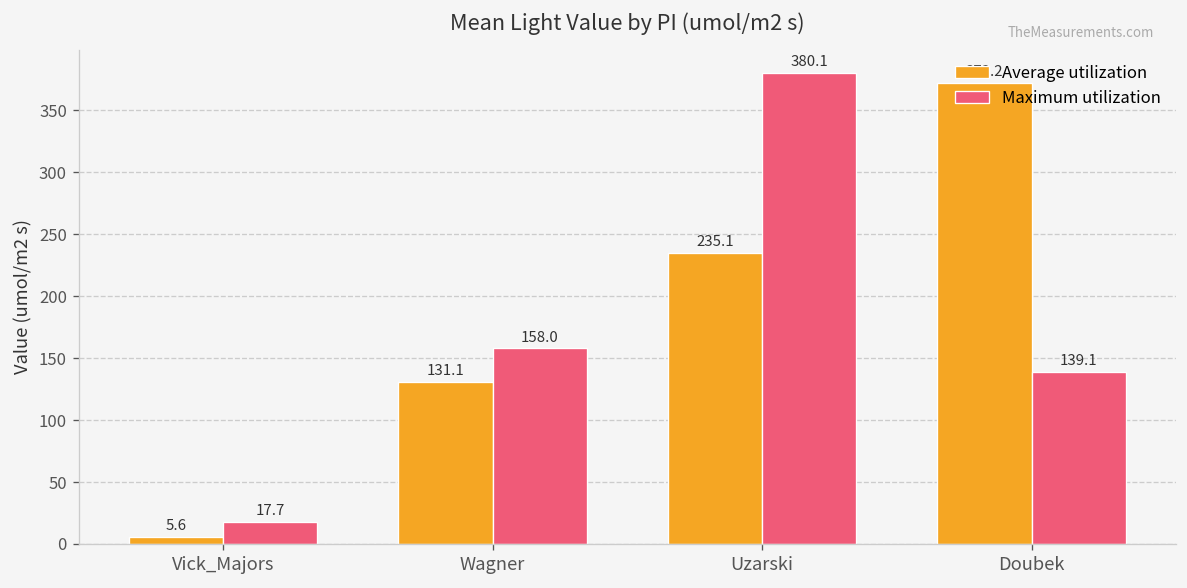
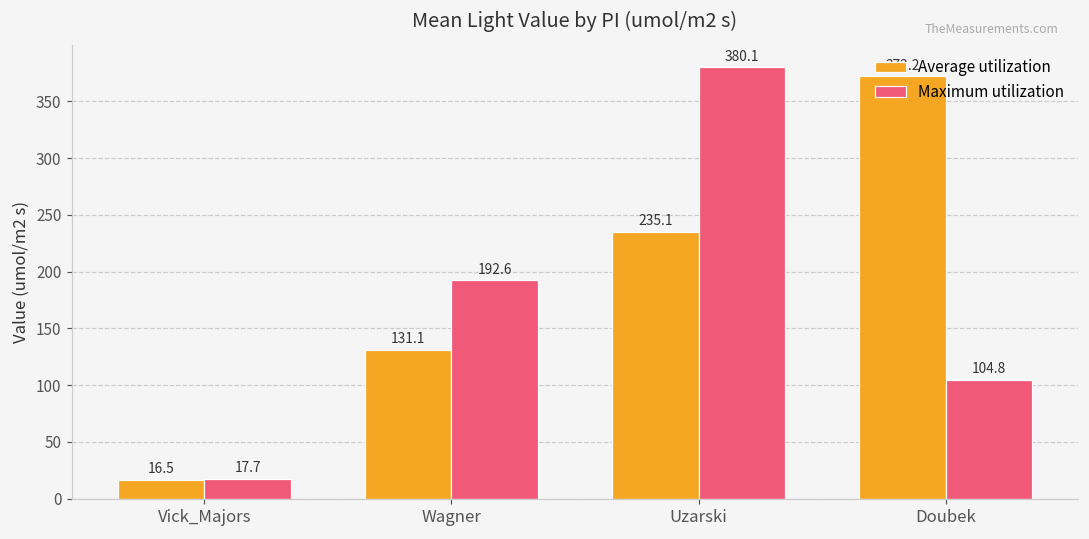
  {
    "Average utilization": {
-     "Vick_Majors": 5.6,
+     "Vick_Majors": 16.5,
      "Wagner": 131.1,
      "Uzarski": 235.1,
      "Doubek": 372.2
    },
    "Maximum utilization": {
      "Vick_Majors": 17.7,
-     "Wagner": 158.0,
+     "Wagner": 192.6,
      "Uzarski": 380.1,
-     "Doubek": 139.1
+     "Doubek": 104.8
    }
  }
